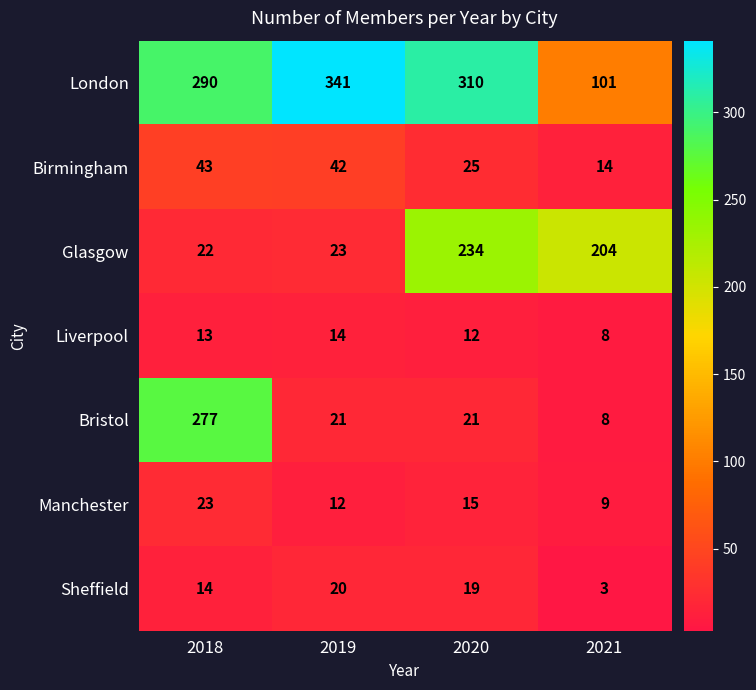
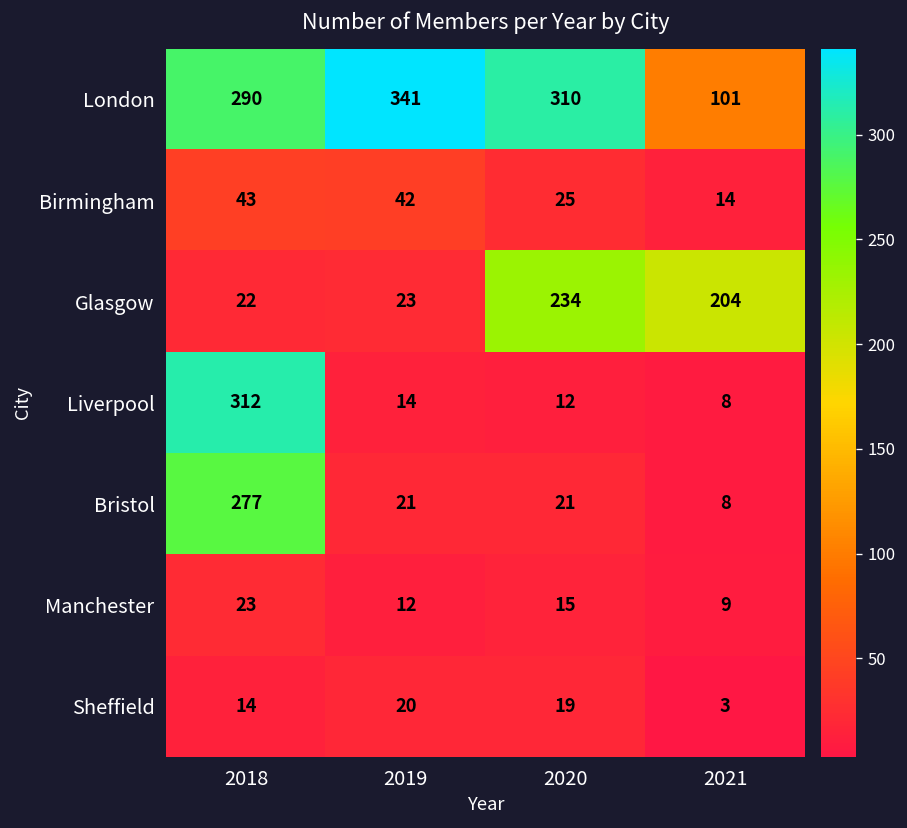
  {
    "London": {
      "2018": 290,
      "2019": 341,
      "2020": 310,
      "2021": 101
    },
    "Birmingham": {
      "2018": 43,
      "2019": 42,
      "2020": 25,
      "2021": 14
    },
    "Glasgow": {
      "2018": 22,
      "2019": 23,
      "2020": 234,
      "2021": 204
    },
    "Liverpool": {
-     "2018": 13,
+     "2018": 312,
      "2019": 14,
      "2020": 12,
      "2021": 8
    },
    "Bristol": {
      "2018": 277,
      "2019": 21,
      "2020": 21,
      "2021": 8
    },
    "Manchester": {
      "2018": 23,
      "2019": 12,
      "2020": 15,
      "2021": 9
    },
    "Sheffield": {
      "2018": 14,
      "2019": 20,
      "2020": 19,
      "2021": 3
    }
  }
